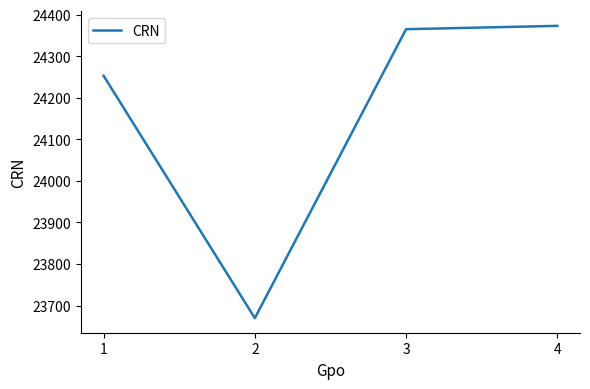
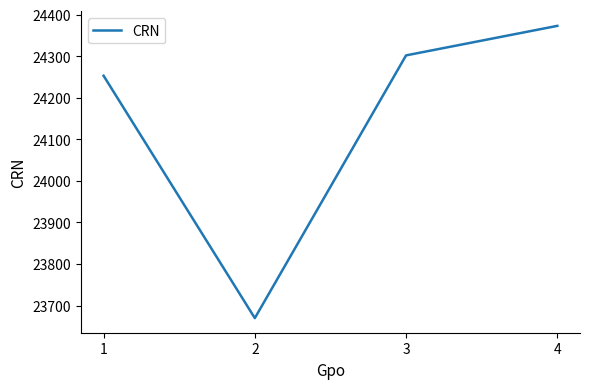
  {
    "1": 24250,
    "2": 23670,
-   "3": 24370,
+   "3": 24300,
    "4": 24370
  }
